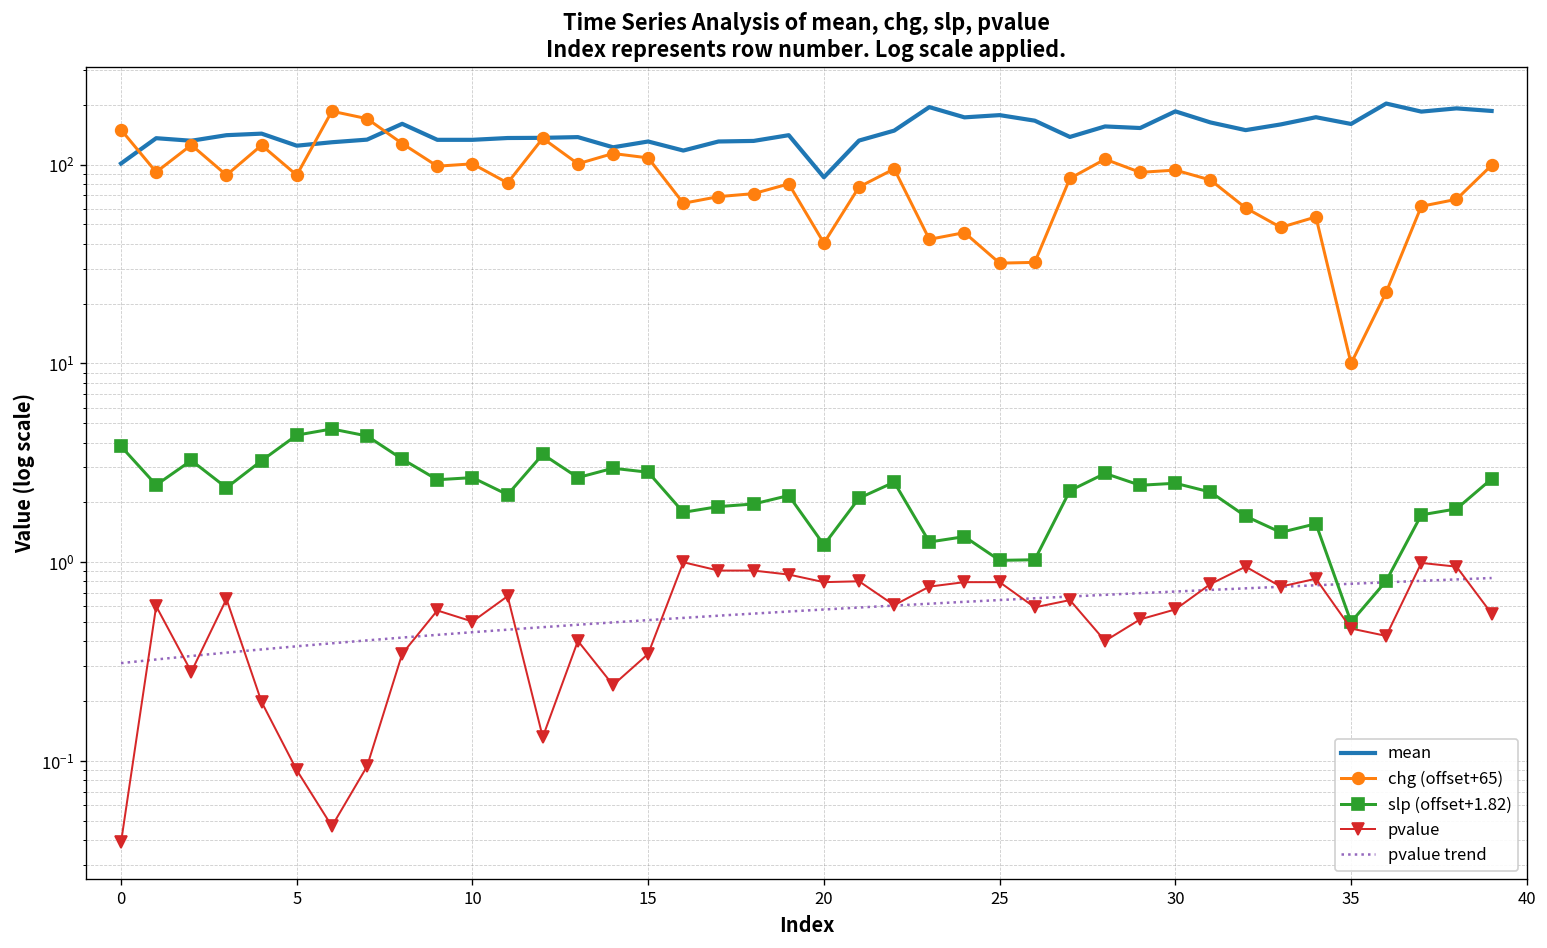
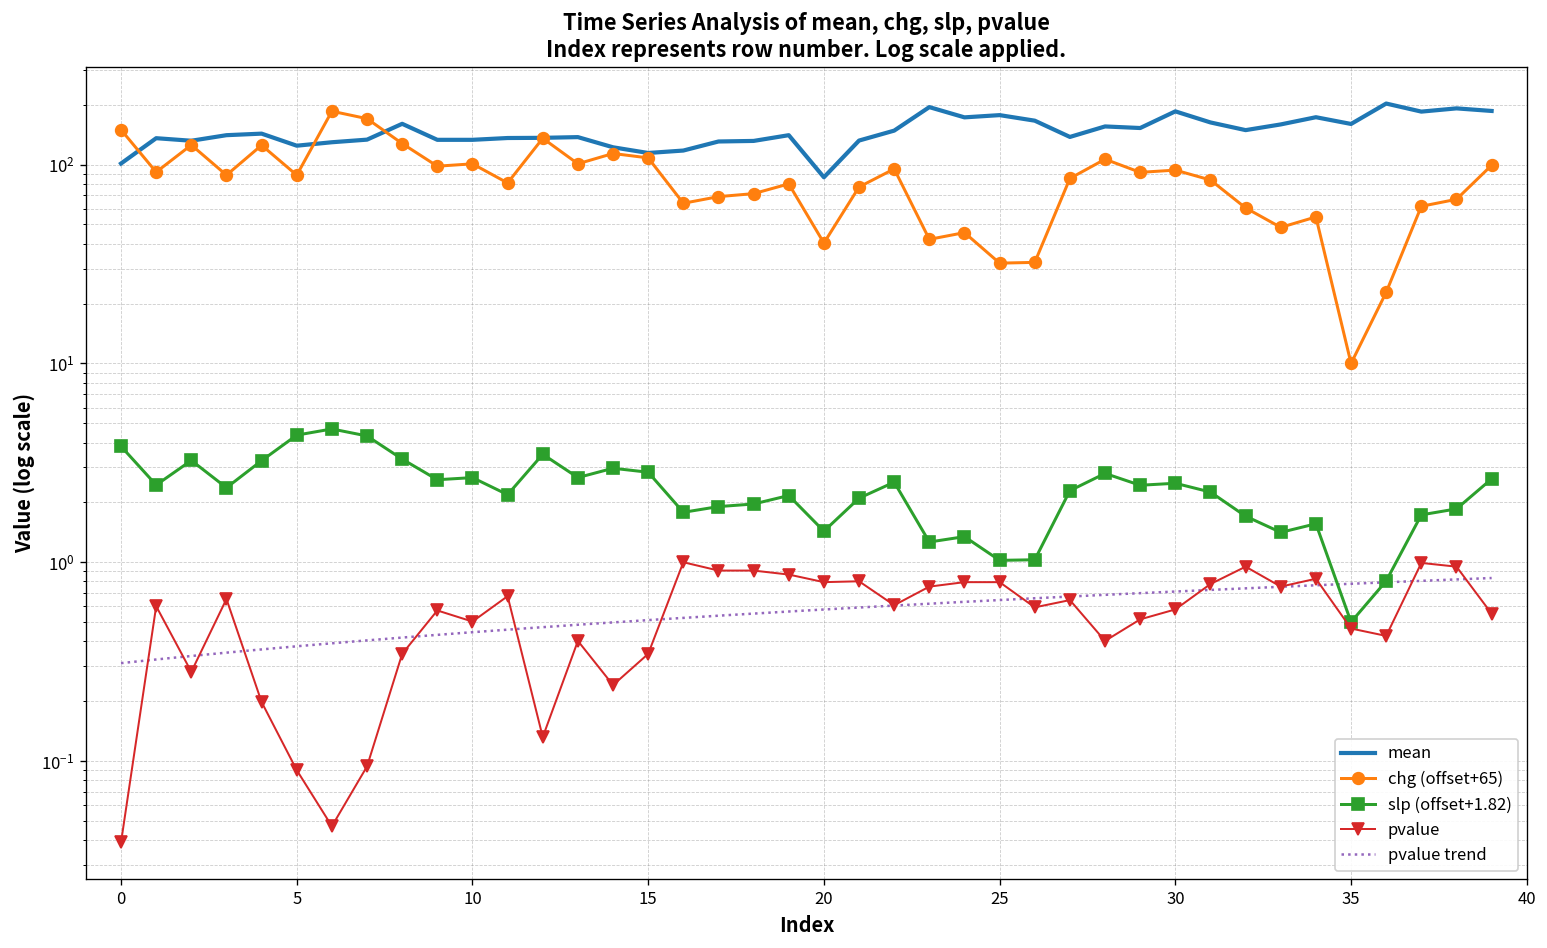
  {
    "mean": {
      "0": 100,
      "5": 120,
      "10": 130,
-     "15": 130,
+     "15": 110,
      "20": 90,
      "25": 180,
      "30": 190,
      "35": 160
    },
    "chg (offset+65)": {
      "0": 150,
      "5": 90,
      "10": 100,
      "15": 110,
      "20": 40,
      "25": 32,
      "30": 90,
      "35": 10
    },
    "slp (offset+1.82)": {
      "0": 3.8,
      "5": 4.4,
      "10": 2.7,
      "15": 2.8,
-     "20": 1.2,
+     "20": 1.4,
      "25": 1.0,
      "30": 2.5,
      "35": 0.5
    },
    "pvalue": {
      "0": 0.039,
      "5": 0.09,
      "10": 0.5,
      "15": 0.35,
      "20": 0.8,
      "25": 0.8,
      "30": 0.58,
      "35": 0.46
    },
    "pvalue trend": {
      "0": 0.31
    }
  }
